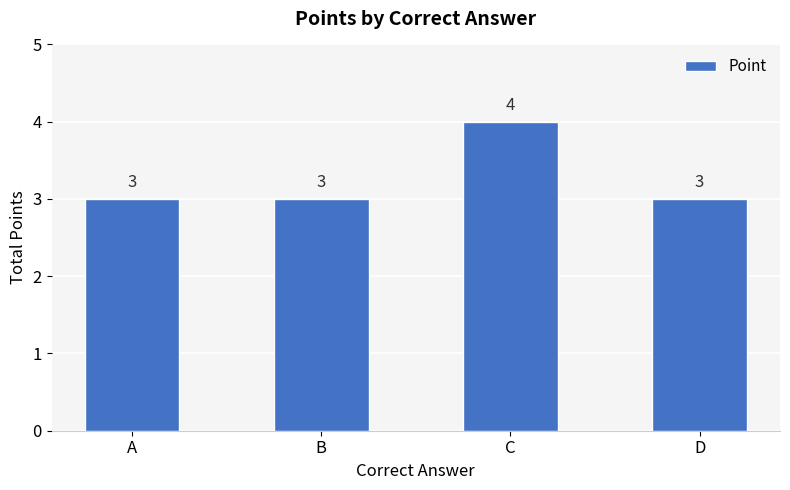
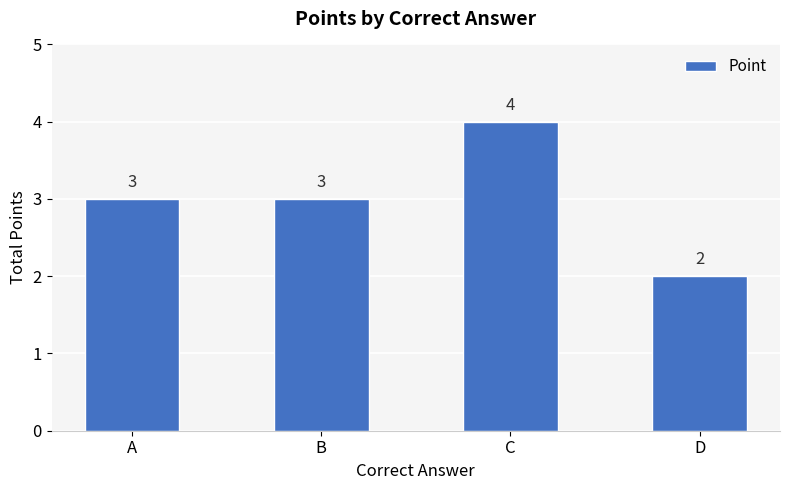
  {
    "A": 3,
    "B": 3,
    "C": 4,
-   "D": 3
+   "D": 2
  }
